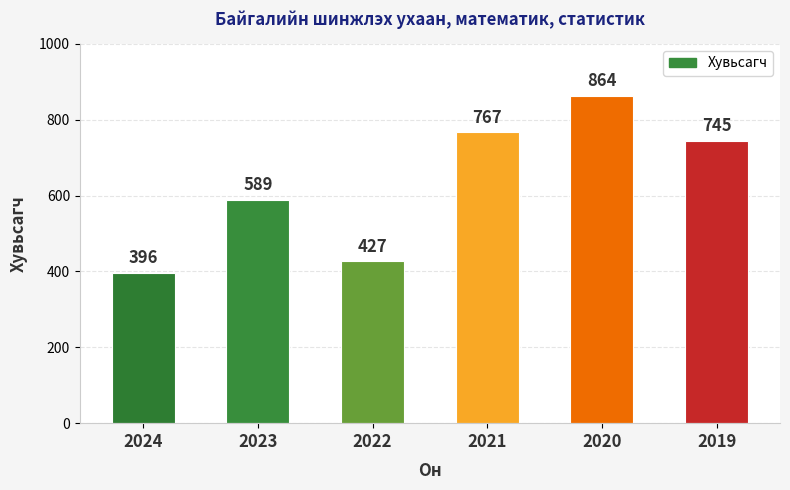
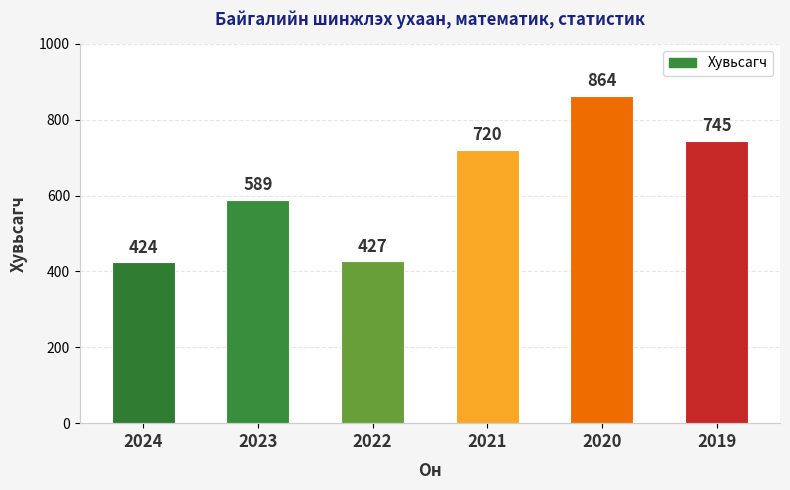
  {
-   "2024": 396,
+   "2024": 424,
    "2023": 589,
    "2022": 427,
-   "2021": 767,
+   "2021": 720,
    "2020": 864,
    "2019": 745
  }
